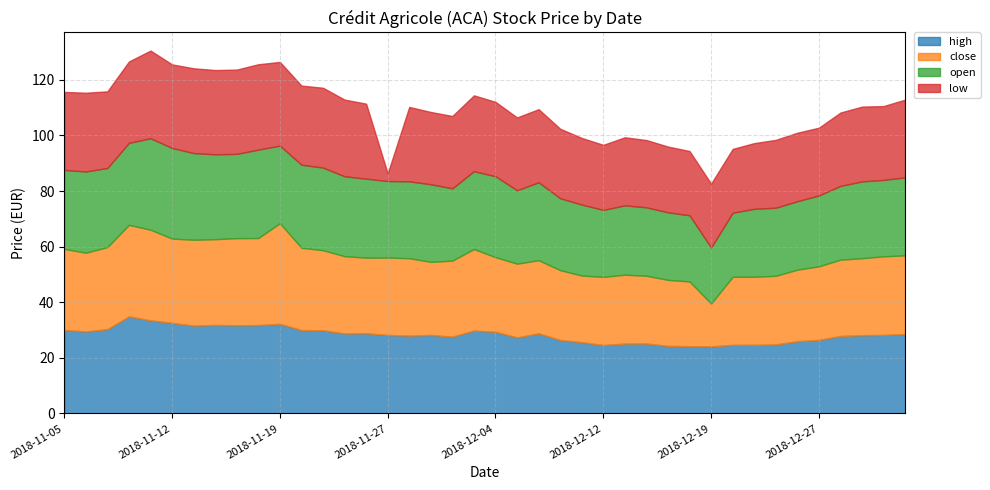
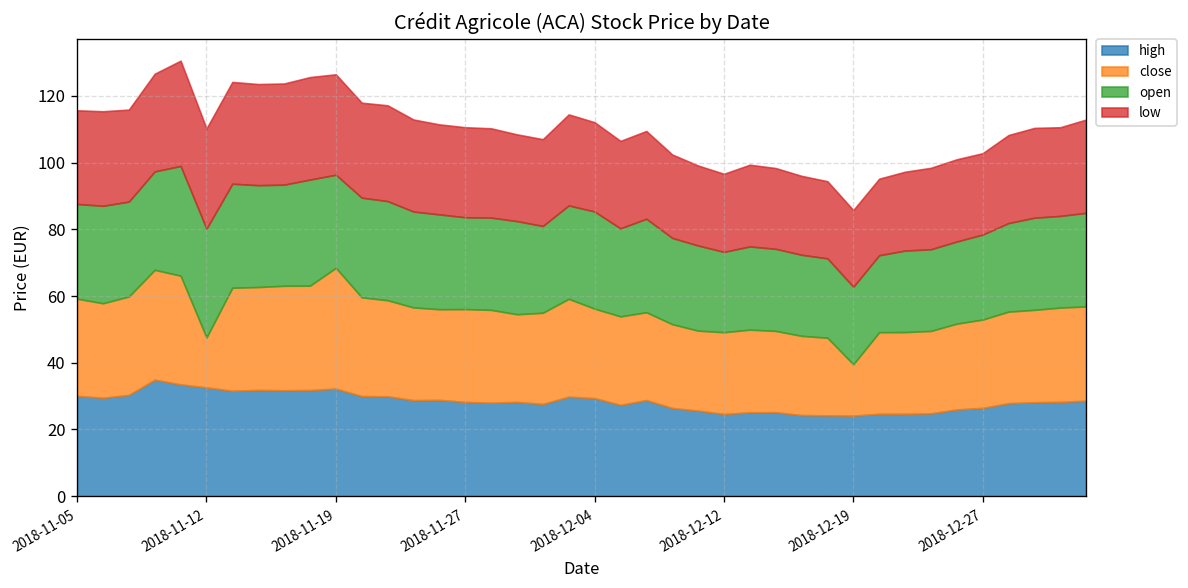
  {
    "high": {
      "2018-11-05": 30,
      "2018-11-12": 33,
      "2018-11-19": 32,
      "2018-11-27": 28,
      "2018-12-04": 29,
      "2018-12-12": 25,
      "2018-12-19": 24,
      "2018-12-27": 26
    },
    "close": {
      "2018-11-05": 29,
-     "2018-11-12": 30,
+     "2018-11-12": 15,
      "2018-11-19": 36,
      "2018-11-27": 28,
      "2018-12-04": 27,
      "2018-12-12": 25,
      "2018-12-19": 15,
      "2018-12-27": 26
    },
    "open": {
      "2018-11-05": 28,
      "2018-11-12": 33,
      "2018-11-19": 28,
      "2018-11-27": 28,
      "2018-12-04": 29,
      "2018-12-12": 24,
-     "2018-12-19": 20,
+     "2018-12-19": 23,
      "2018-12-27": 25
    },
    "low": {
      "2018-11-05": 28,
      "2018-11-12": 30,
      "2018-11-19": 30,
-     "2018-11-27": 3,
+     "2018-11-27": 27,
      "2018-12-04": 27,
      "2018-12-12": 23,
      "2018-12-19": 23,
      "2018-12-27": 24
    }
  }
